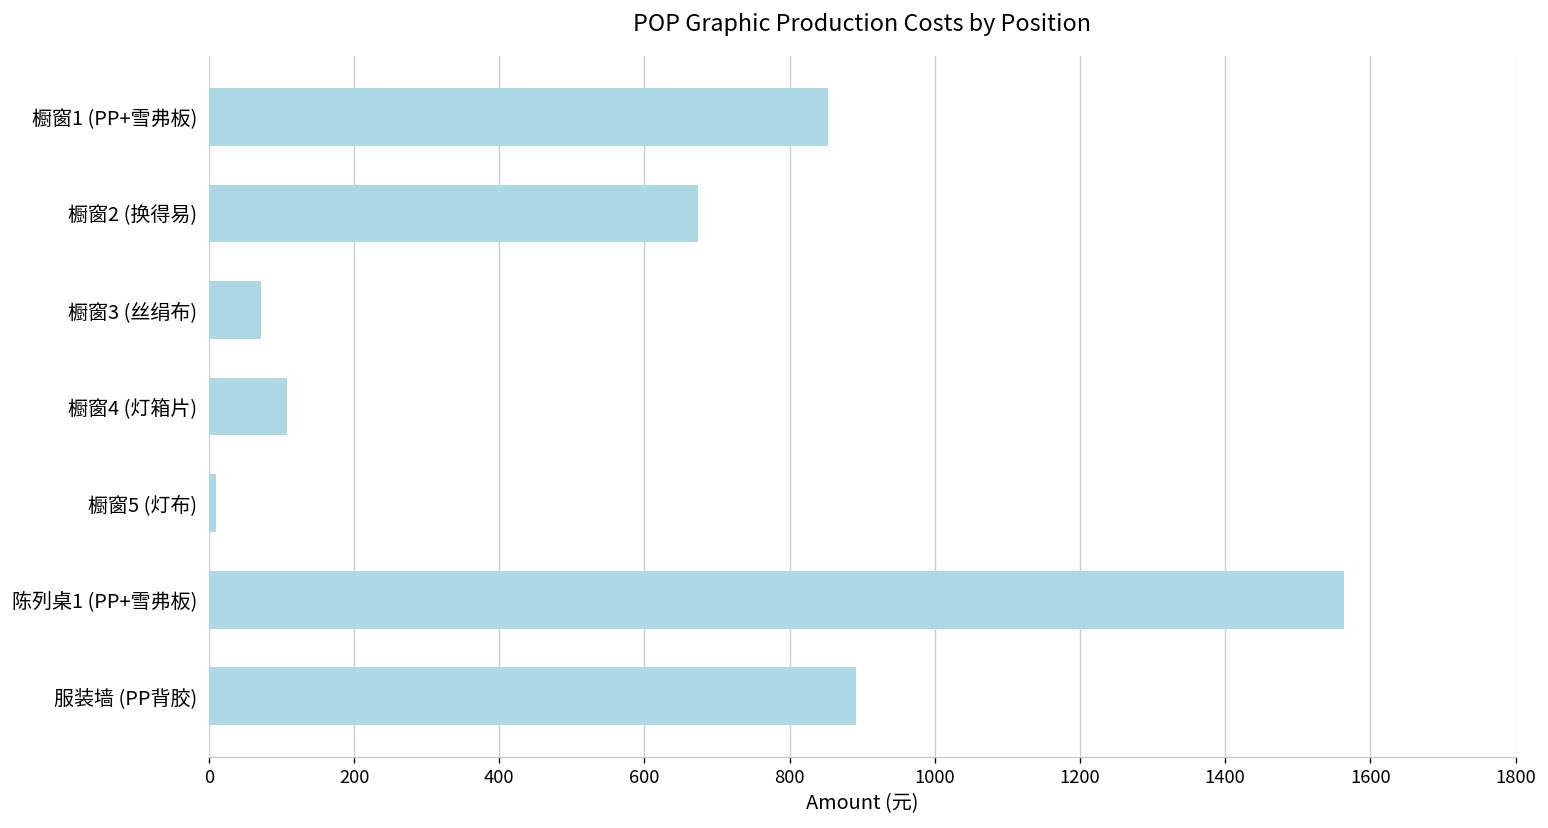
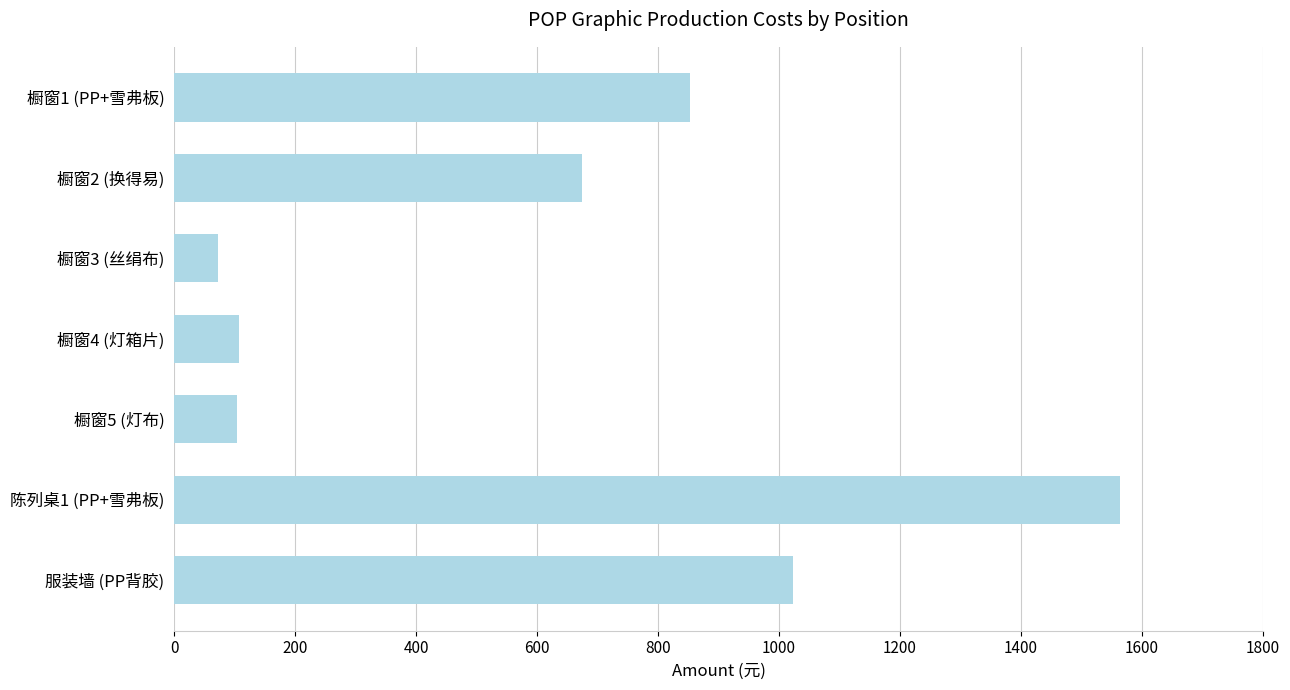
  {
    "橱窗1 (PP+雪弗板)": 850,
    "橱窗2 (换得易)": 670,
    "橱窗3 (丝绢布)": 70,
    "橱窗4 (灯箱片)": 110,
-   "橱窗5 (灯布)": 10,
+   "橱窗5 (灯布)": 100,
    "陈列桌1 (PP+雪弗板)": 1560,
-   "服装墙 (PP背胶)": 890
+   "服装墙 (PP背胶)": 1020
  }
